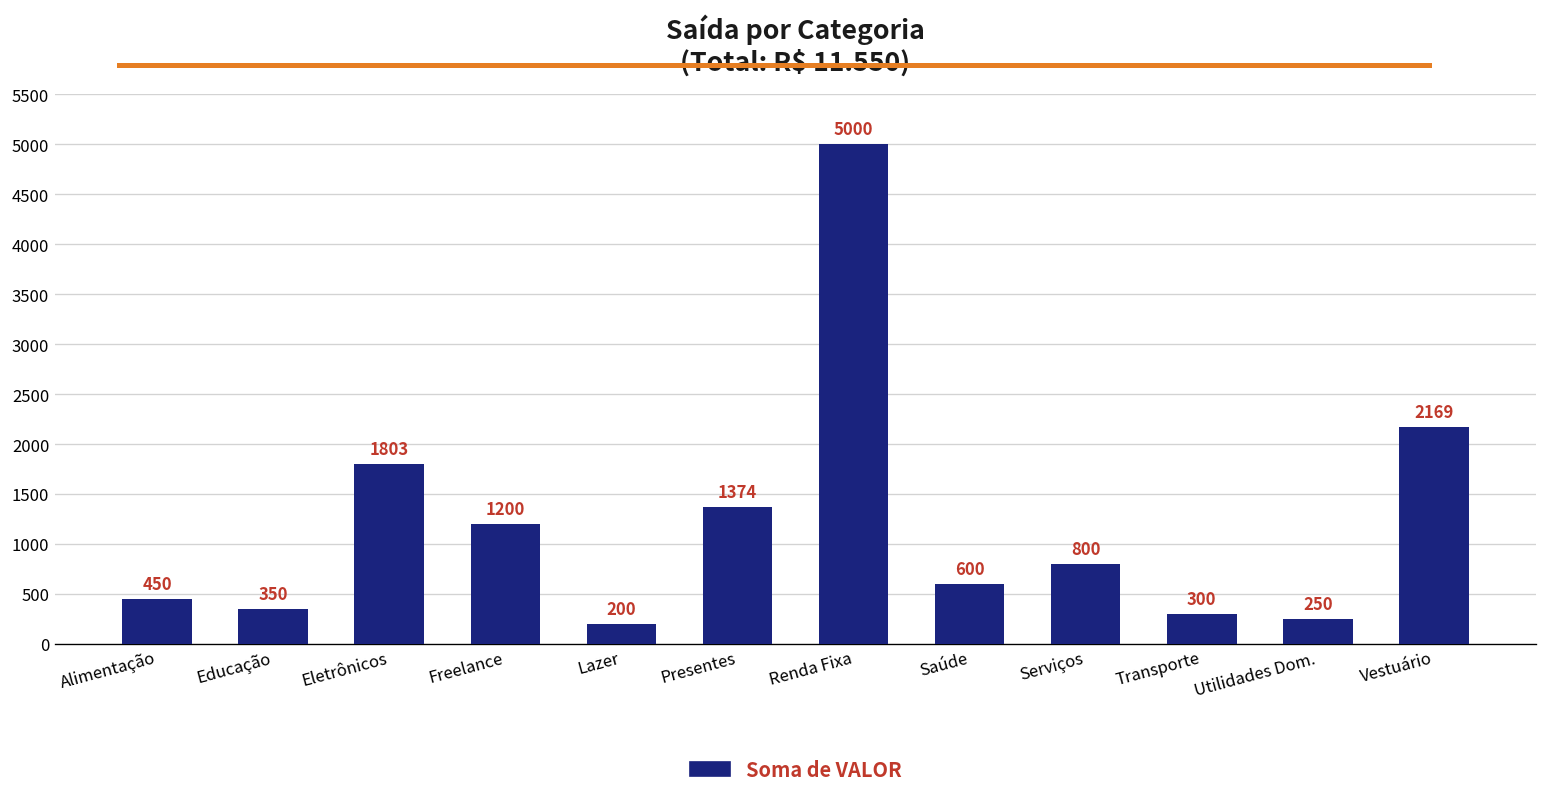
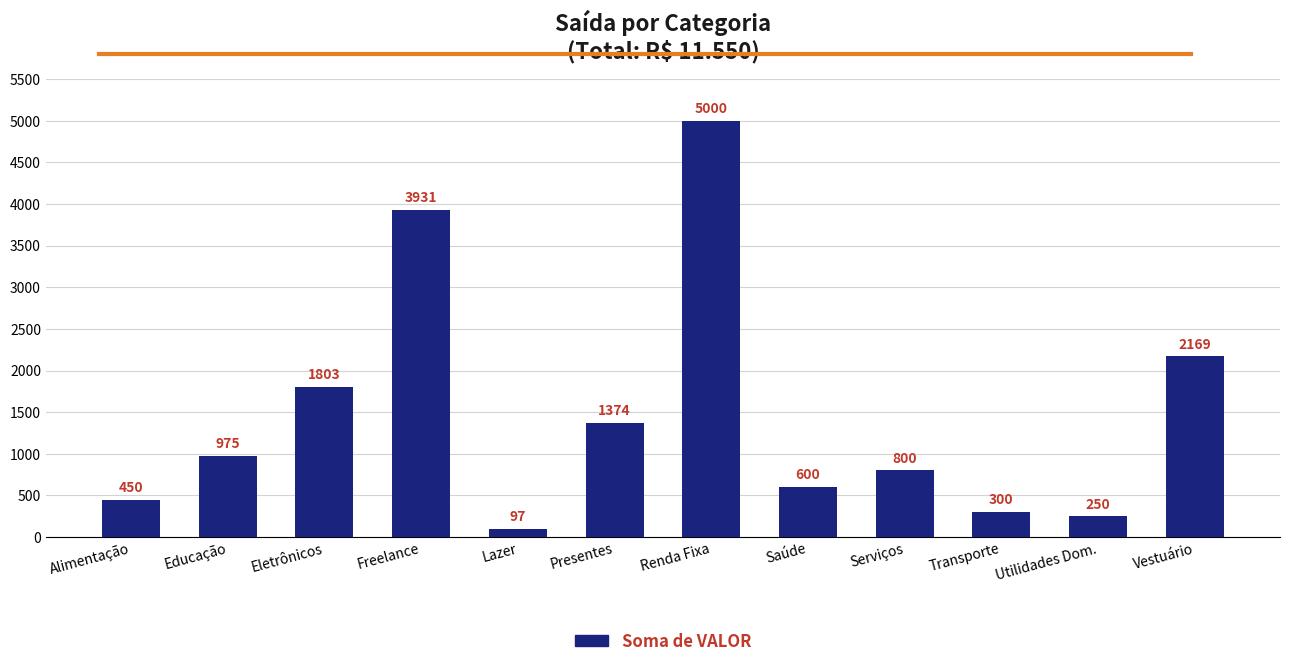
  {
    "Alimentação": 450,
-   "Educação": 350,
+   "Educação": 975,
    "Eletrônicos": 1803,
-   "Freelance": 1200,
-   "Lazer": 200,
+   "Freelance": 3931,
+   "Lazer": 97,
    "Presentes": 1374,
    "Renda Fixa": 5000,
    "Saúde": 600,
    "Serviços": 800,
    "Transporte": 300,
    "Utilidades Dom.": 250,
    "Vestuário": 2169
  }
